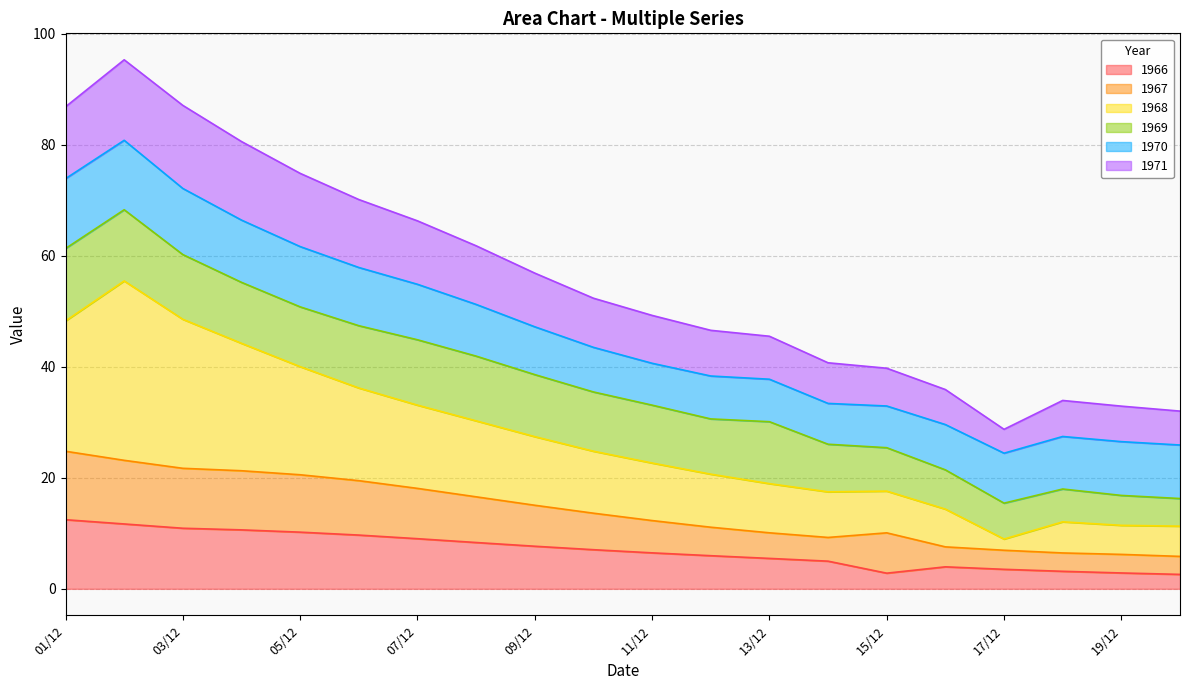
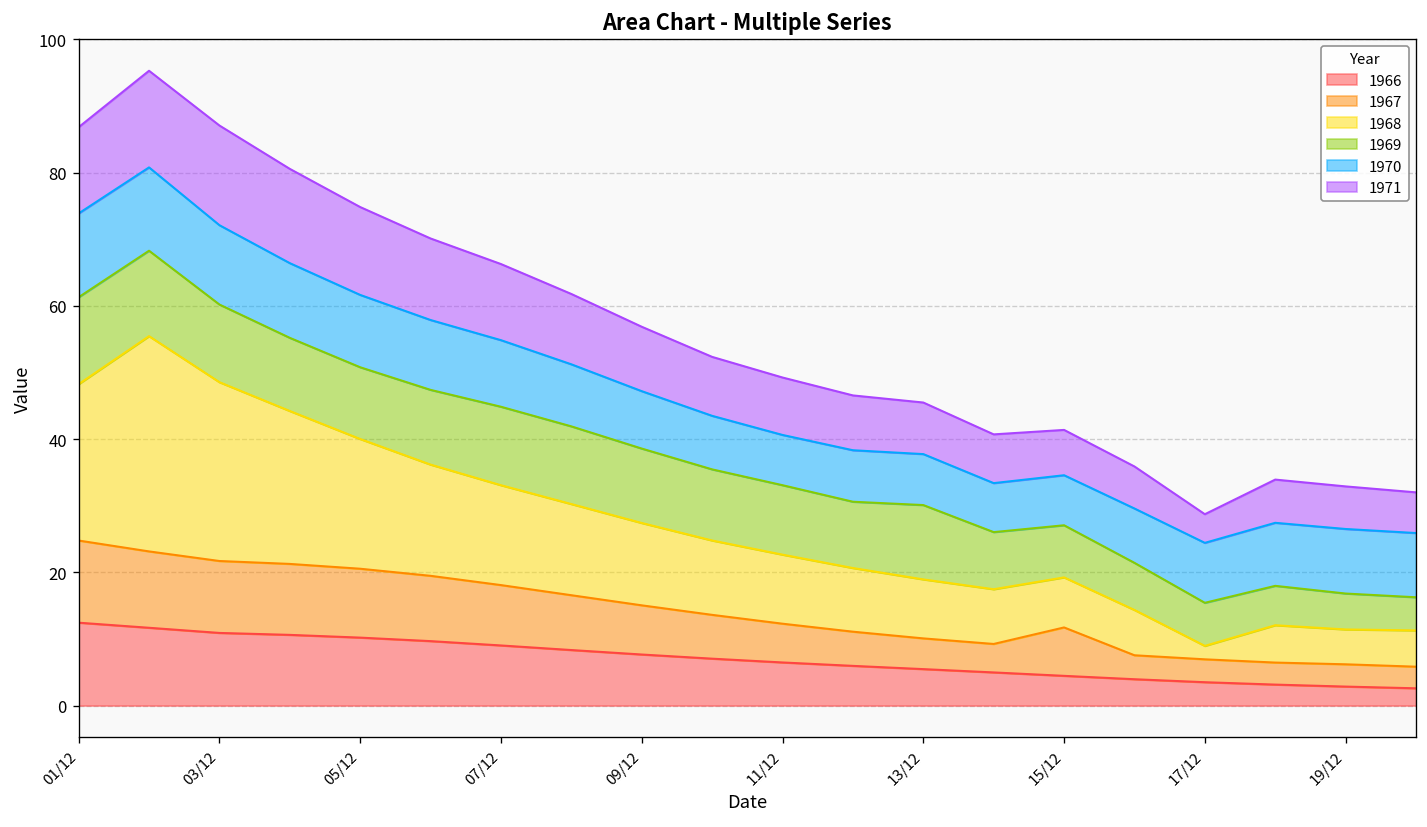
  {
    "1966": {
      "01/12": 12,
      "03/12": 11,
      "05/12": 10,
      "07/12": 9,
      "09/12": 8,
      "11/12": 6,
      "13/12": 5,
-     "15/12": 3,
+     "15/12": 4,
      "17/12": 4,
      "19/12": 3
    },
    "1967": {
      "01/12": 12,
      "03/12": 11,
      "05/12": 10,
      "07/12": 9,
      "09/12": 7,
      "11/12": 6,
      "13/12": 5,
      "15/12": 7,
      "17/12": 3,
      "19/12": 3
    },
    "1968": {
      "01/12": 23,
      "03/12": 27,
      "05/12": 19,
      "07/12": 15,
      "09/12": 12,
      "11/12": 10,
      "13/12": 9,
      "15/12": 8,
      "17/12": 2,
      "19/12": 5
    },
    "1969": {
      "01/12": 13,
      "03/12": 12,
      "05/12": 11,
      "07/12": 12,
      "09/12": 11,
      "11/12": 10,
      "13/12": 11,
      "15/12": 8,
      "17/12": 6,
      "19/12": 5
    },
    "1970": {
      "01/12": 13,
      "03/12": 12,
      "05/12": 11,
      "07/12": 10,
      "09/12": 9,
      "11/12": 8,
      "13/12": 8,
      "15/12": 8,
      "17/12": 9,
      "19/12": 10
    },
    "1971": {
      "01/12": 13,
      "03/12": 15,
      "05/12": 13,
      "07/12": 11,
      "09/12": 10,
      "11/12": 9,
      "13/12": 8,
      "15/12": 7,
      "17/12": 4,
      "19/12": 6
    }
  }
